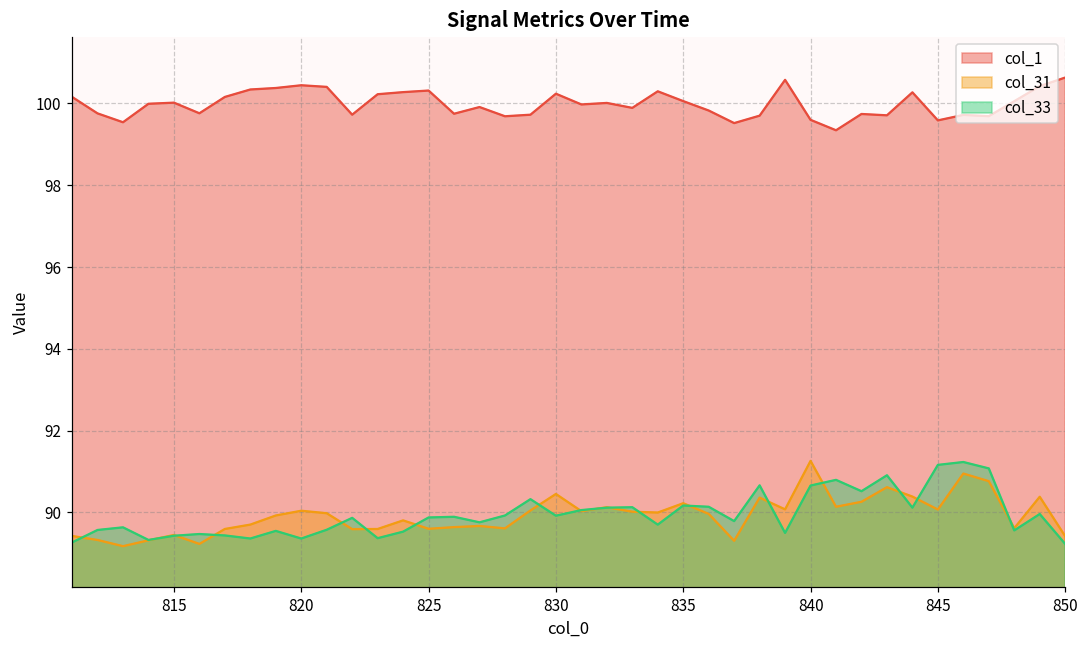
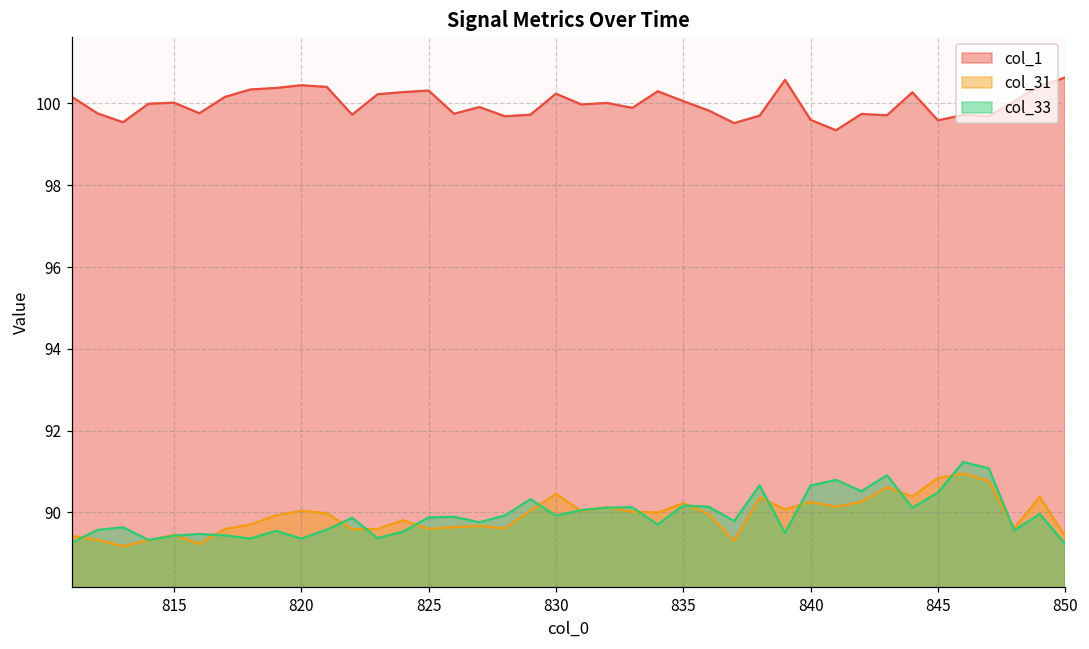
  {
    "col_1": {
      "815": 100.0,
      "820": 100.4,
      "825": 100.3,
      "830": 100.2,
      "835": 100.1,
      "840": 99.6,
      "845": 99.6,
      "850": 100.6
    },
    "col_31": {
      "820": 90.0,
      "825": 89.6,
      "830": 90.4,
-     "840": 91.3,
-     "845": 90.1,
+     "840": 90.3,
+     "845": 90.8,
      "850": 89.4
    },
    "col_33": {
      "820": 89.4,
      "825": 89.9,
      "830": 89.9,
      "840": 90.7,
-     "845": 91.2,
+     "845": 90.5,
      "850": 89.2
    }
  }
